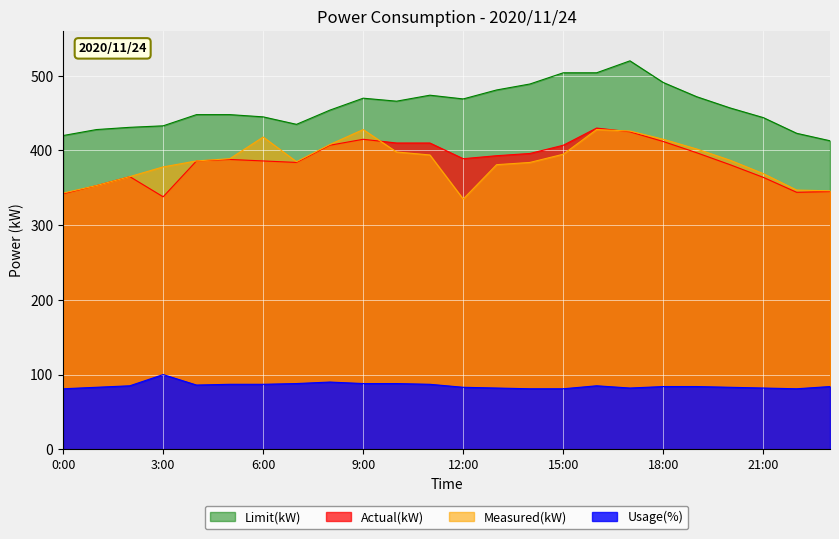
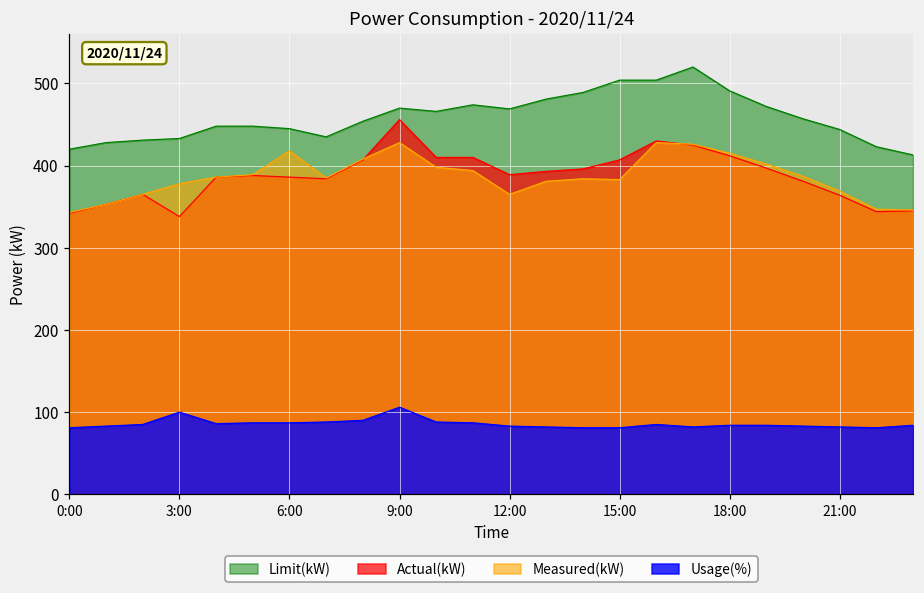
  {
    "Limit(kW)": {
      "0:00": 420,
      "3:00": 430,
      "6:00": 450,
      "9:00": 470,
      "12:00": 470,
      "15:00": 500,
      "18:00": 490,
      "21:00": 440
    },
    "Actual(kW)": {
      "3:00": 340,
      "6:00": 390,
-     "9:00": 420,
+     "9:00": 460,
      "12:00": 390,
      "15:00": 410,
      "21:00": 360
    },
    "Measured(kW)": {
      "3:00": 380,
      "6:00": 420,
      "9:00": 430,
-     "12:00": 340,
-     "15:00": 400,
+     "12:00": 370,
+     "15:00": 380,
      "21:00": 370
    },
    "Usage(%)": {
      "0:00": 80,
      "3:00": 100,
      "6:00": 90,
-     "9:00": 90,
+     "9:00": 110,
      "12:00": 80,
      "15:00": 80,
      "18:00": 80,
      "21:00": 80
    }
  }
